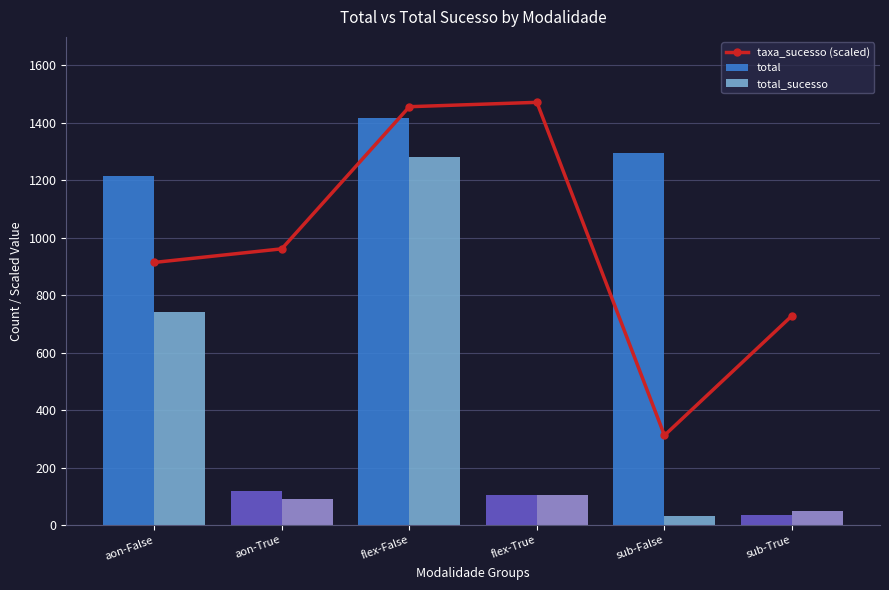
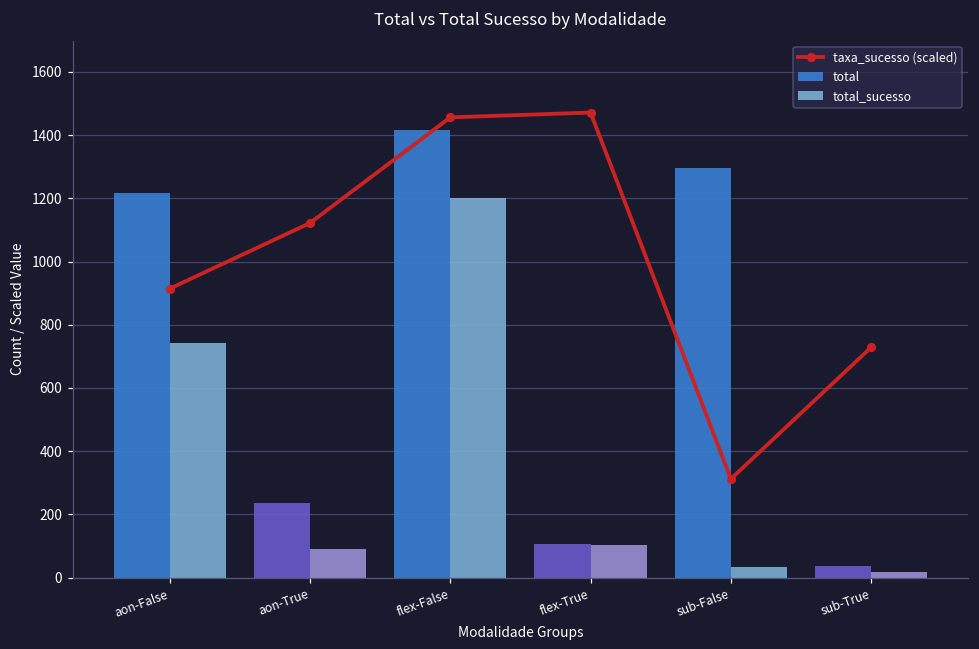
  {
    "total": {
      "aon-False": 1220,
-     "aon-True": 120,
+     "aon-True": 240,
      "flex-False": 1420,
      "flex-True": 110,
      "sub-False": 1300,
      "sub-True": 40
    },
    "taxa_sucesso (scaled)": {
      "aon-False": 910,
-     "aon-True": 960,
+     "aon-True": 1120,
      "flex-False": 1460,
      "flex-True": 1470,
      "sub-False": 310,
      "sub-True": 730
    },
    "total_sucesso": {
      "aon-False": 740,
      "aon-True": 90,
-     "flex-False": 1280,
+     "flex-False": 1200,
      "flex-True": 100,
      "sub-False": 30,
-     "sub-True": 50
+     "sub-True": 20
    }
  }
